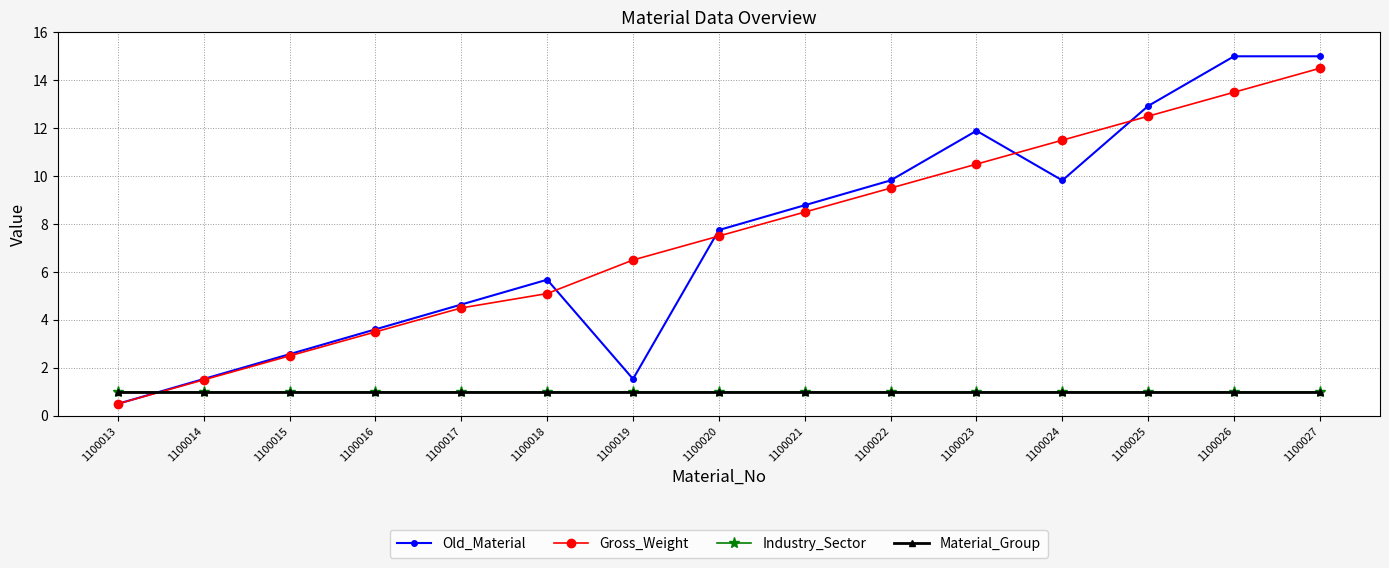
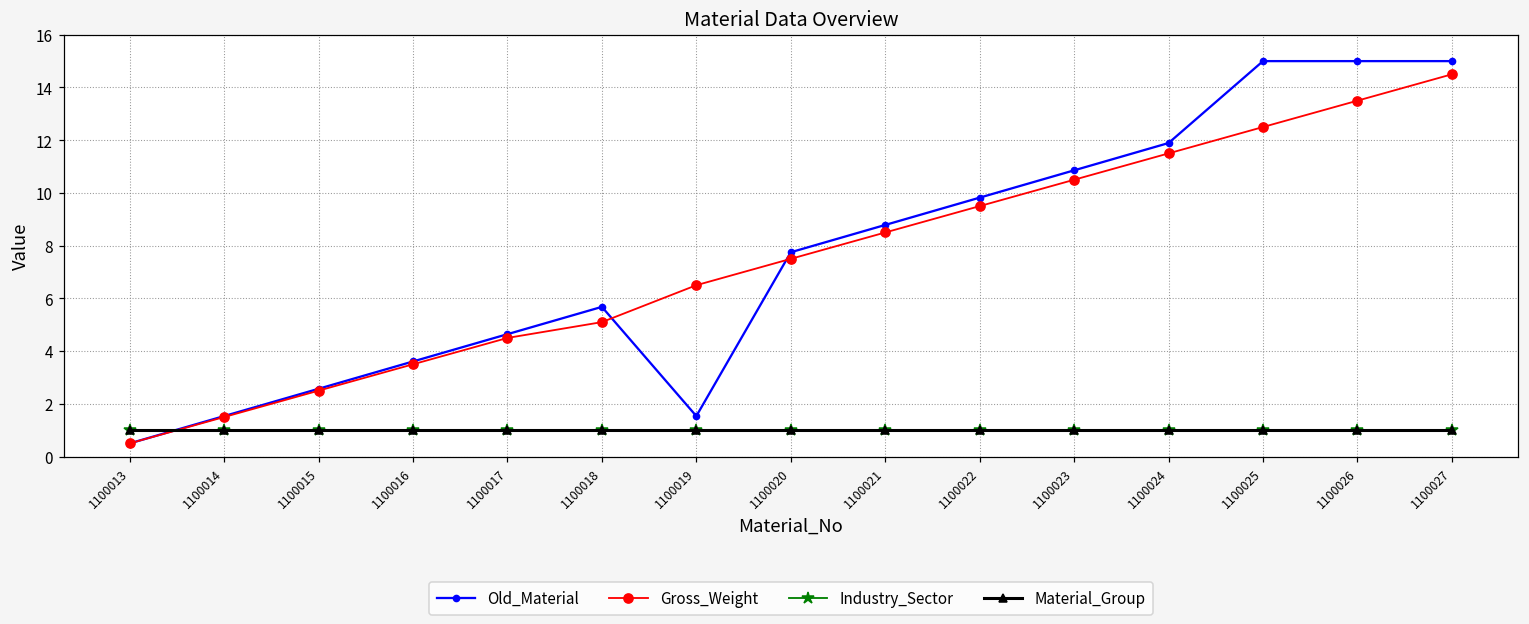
  {
    "Old_Material": {
      "1100017": 4.6,
      "1100018": 5.7,
      "1100019": 1.5,
      "1100020": 7.8,
      "1100021": 8.8,
      "1100022": 9.8,
-     "1100023": 11.9,
-     "1100024": 9.8,
-     "1100025": 12.9,
+     "1100023": 10.9,
+     "1100024": 11.9,
+     "1100025": 15.0,
      "1100026": 15.0,
      "1100027": 15.0
    },
    "Gross_Weight": {
      "1100017": 4.5,
      "1100018": 5.1,
      "1100019": 6.5,
      "1100020": 7.5,
      "1100021": 8.5,
      "1100022": 9.5,
      "1100023": 10.5,
      "1100024": 11.5,
      "1100025": 12.5,
      "1100026": 13.5,
      "1100027": 14.5
    },
    "Material_Group": {
      "1100013": 1.0,
      "1100014": 1.0,
      "1100015": 1.0,
      "1100016": 1.0,
      "1100017": 1.0,
      "1100018": 1.0,
      "1100019": 1.0,
      "1100020": 1.0,
      "1100021": 1.0,
      "1100022": 1.0,
      "1100023": 1.0,
      "1100024": 1.0,
      "1100025": 1.0,
      "1100026": 1.0,
      "1100027": 1.0
    }
  }
